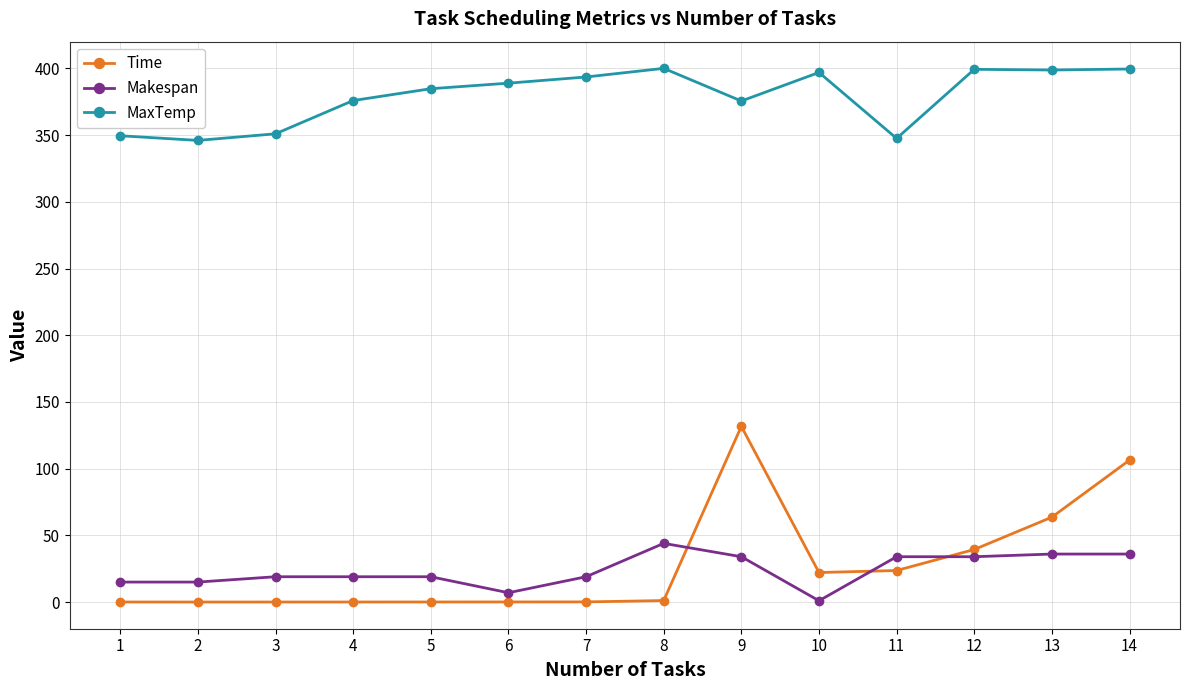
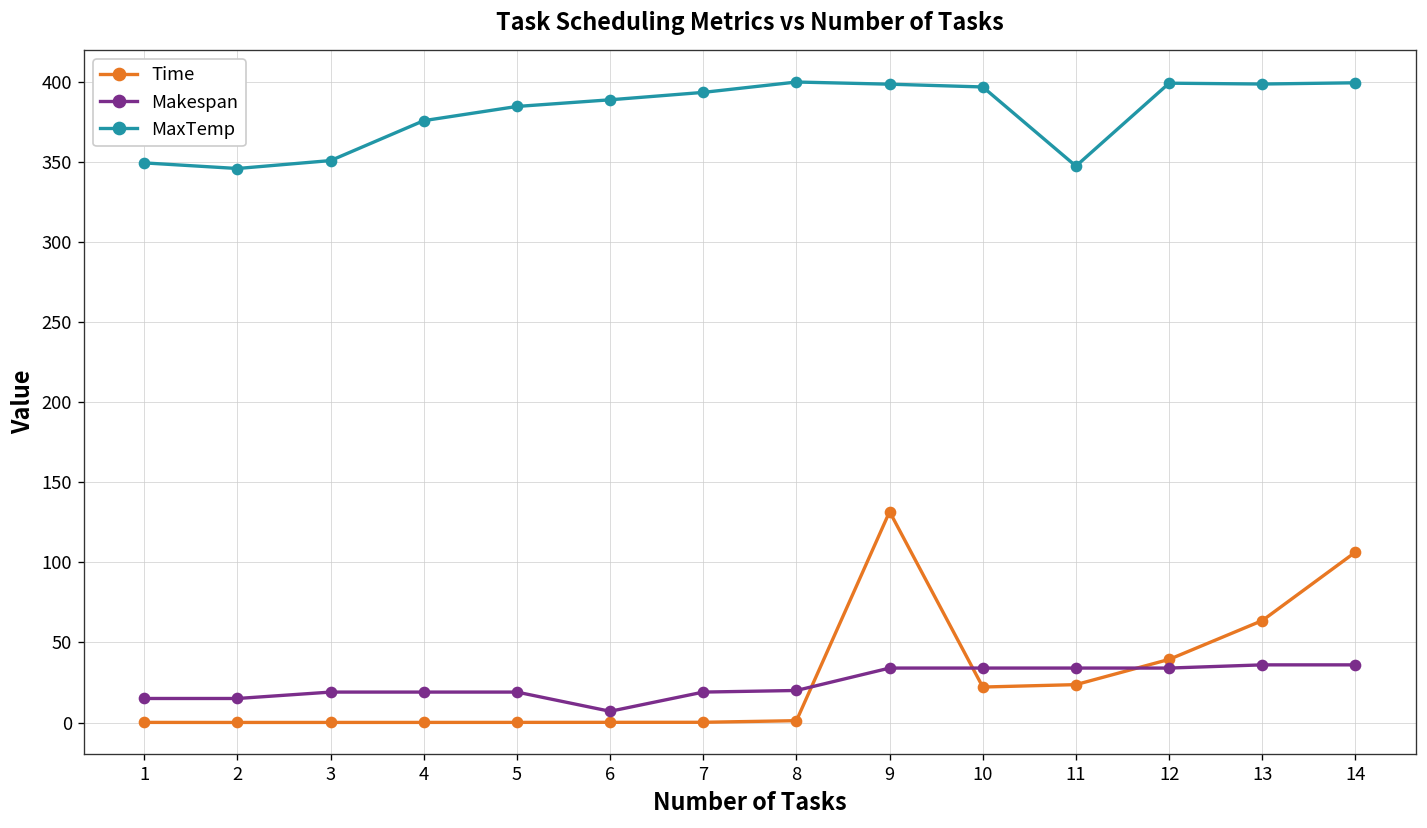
  {
    "Time": {
      "1": 0,
      "2": 0,
      "3": 0,
      "4": 0,
      "5": 0,
      "6": 0,
      "7": 0,
      "8": 1,
      "9": 132,
      "10": 22,
      "11": 24,
      "12": 39,
      "13": 64,
      "14": 106
    },
    "Makespan": {
      "1": 15,
      "2": 15,
      "3": 19,
      "4": 19,
      "5": 19,
      "6": 7,
      "7": 19,
-     "8": 44,
+     "8": 20,
      "9": 34,
-     "10": 1,
+     "10": 34,
      "11": 34,
      "12": 34,
      "13": 36,
      "14": 36
    },
    "MaxTemp": {
      "1": 349,
      "2": 346,
      "3": 351,
      "4": 376,
      "5": 385,
      "6": 389,
      "7": 394,
      "8": 400,
-     "9": 376,
+     "9": 399,
      "10": 397,
      "11": 347,
      "12": 399,
      "13": 399,
      "14": 400
    }
  }
